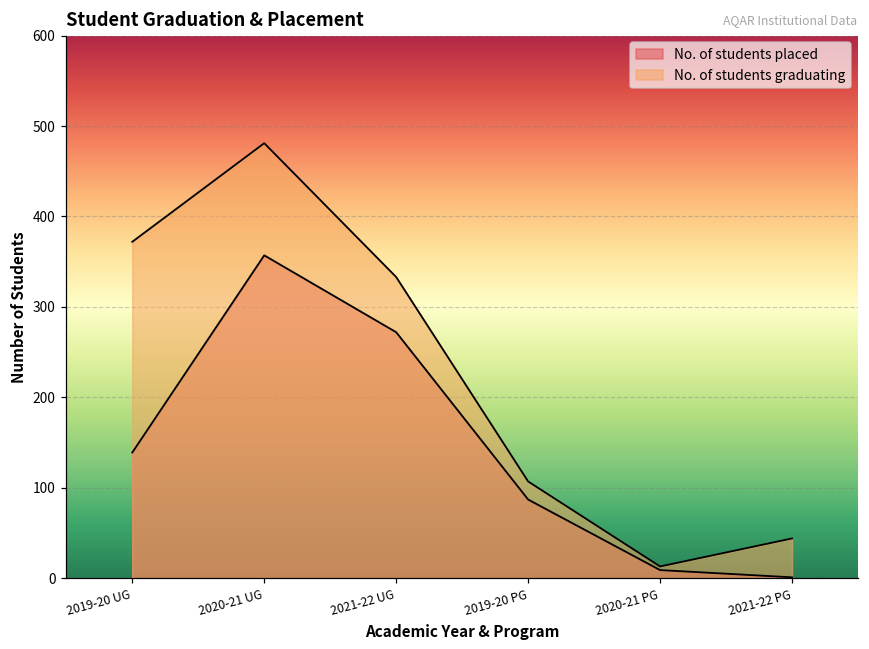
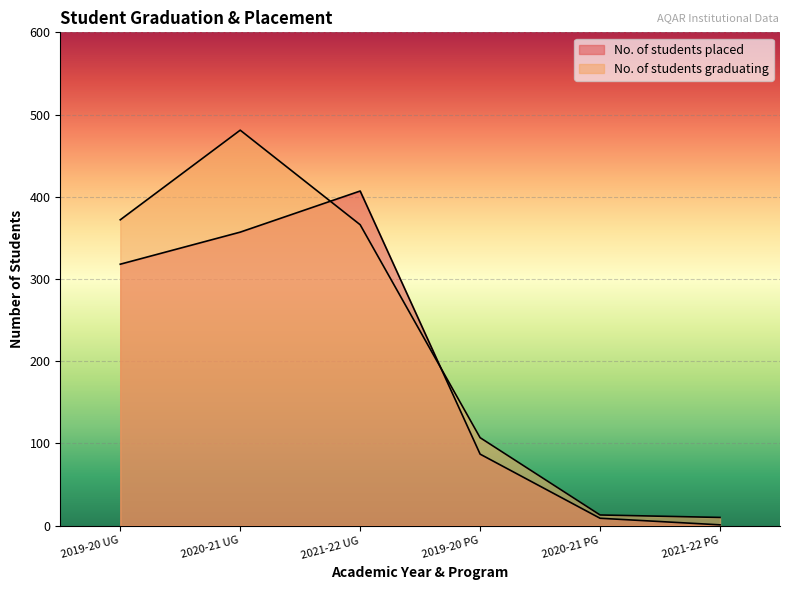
  {
    "No. of students placed": {
-     "2019-20 UG": 140,
+     "2019-20 UG": 320,
      "2020-21 UG": 360,
-     "2021-22 UG": 270,
+     "2021-22 UG": 410,
      "2019-20 PG": 90,
      "2020-21 PG": 10,
      "2021-22 PG": 0
    },
    "No. of students graduating": {
      "2019-20 UG": 370,
      "2020-21 UG": 480,
-     "2021-22 UG": 330,
+     "2021-22 UG": 370,
      "2019-20 PG": 110,
      "2020-21 PG": 10,
-     "2021-22 PG": 40
+     "2021-22 PG": 10
    }
  }
